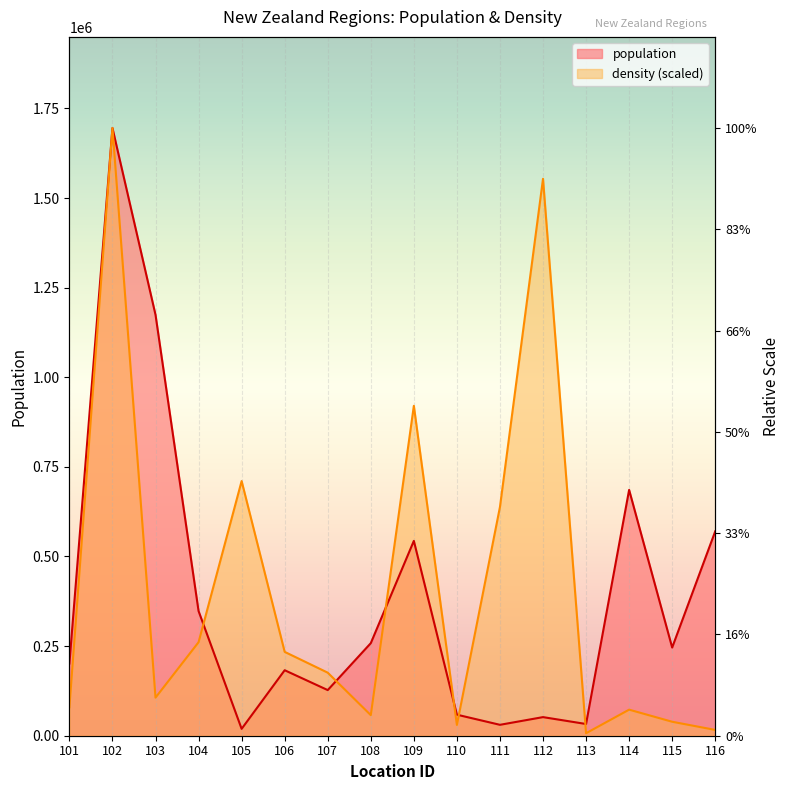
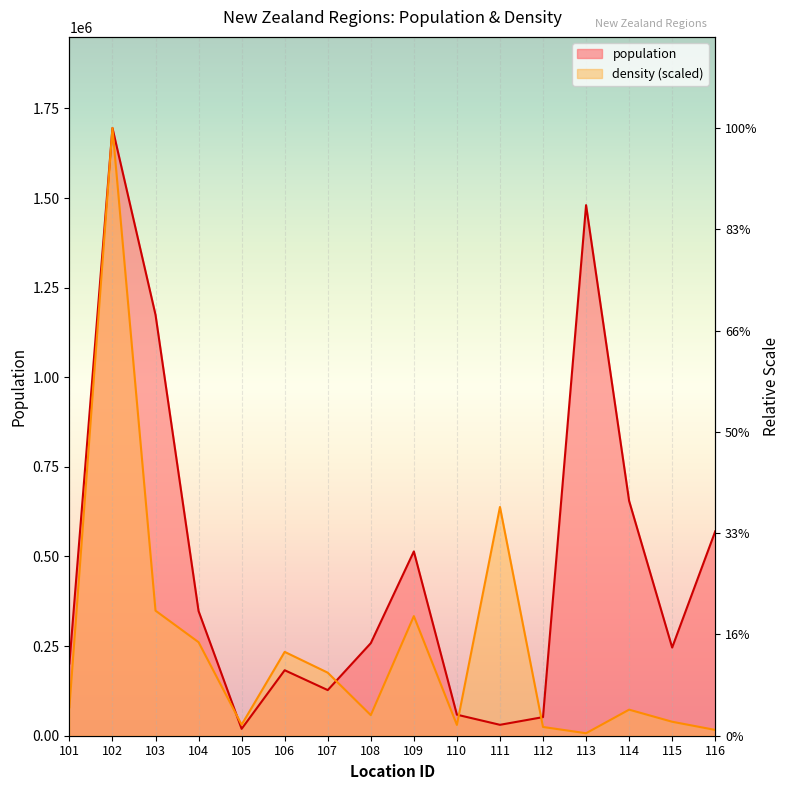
  {
    "population": {
      "101": 200000,
      "103": 1170000,
      "104": 350000,
      "105": 20000,
      "106": 180000,
      "107": 130000,
      "108": 260000,
-     "109": 540000,
+     "109": 510000,
      "110": 60000,
      "111": 30000,
      "112": 50000,
-     "113": 30000,
-     "114": 690000,
+     "113": 1480000,
+     "114": 660000,
      "115": 250000,
      "116": 570000
    },
    "density (scaled)": {
      "101": 80000,
-     "103": 110000,
+     "103": 350000,
      "104": 260000,
-     "105": 710000,
+     "105": 30000,
      "106": 230000,
      "107": 180000,
      "108": 60000,
-     "109": 920000,
+     "109": 330000,
      "110": 30000,
      "111": 640000,
-     "112": 1550000,
+     "112": 20000,
      "113": 10000,
      "114": 70000,
      "115": 40000,
      "116": 20000
    }
  }
